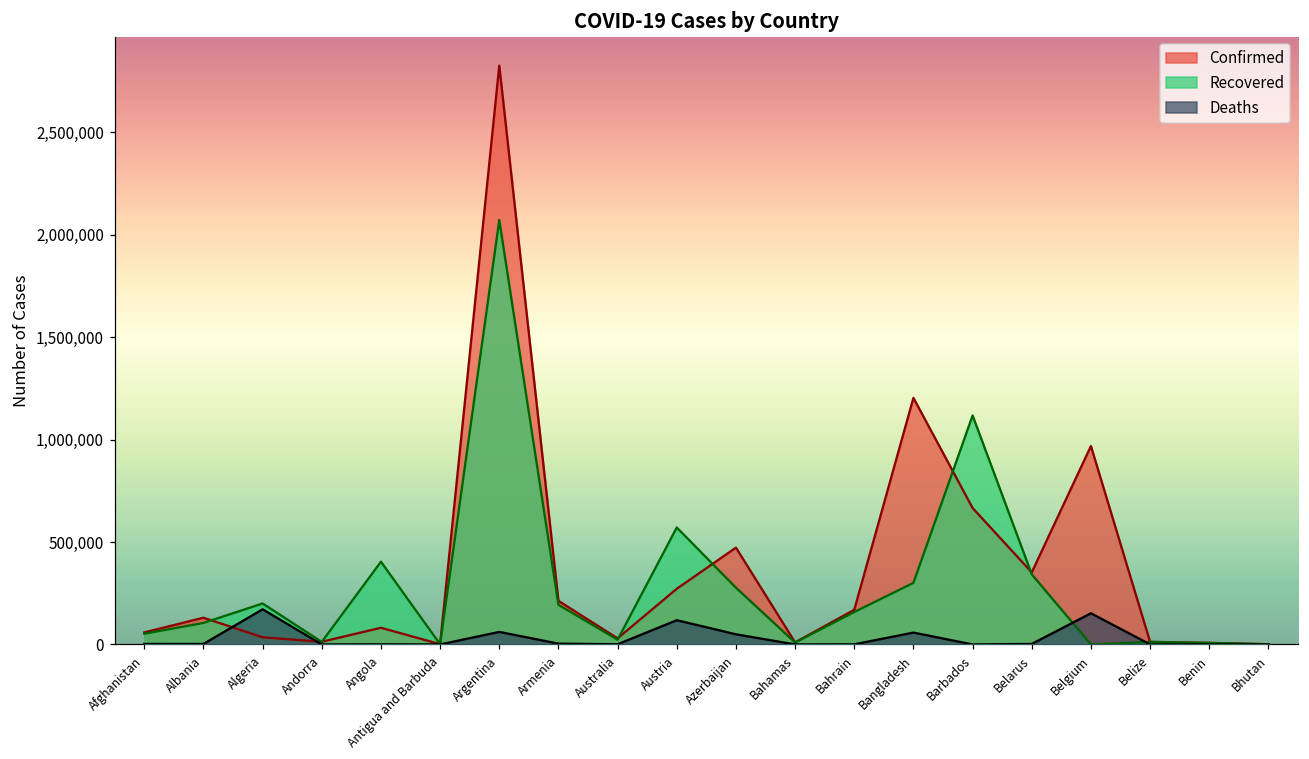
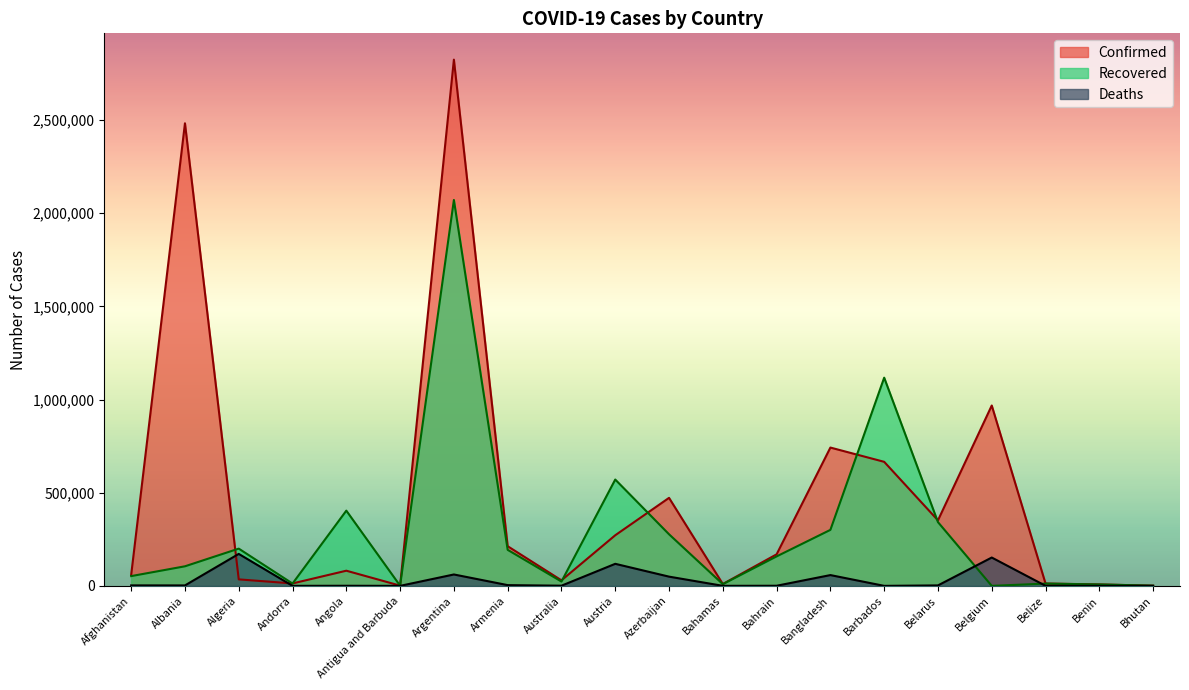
  {
    "Confirmed": {
-     "Albania": "130,000",
+     "Albania": "2,480,000",
      "Algeria": "30,000",
      "Angola": "80,000",
      "Argentina": "2,820,000",
      "Armenia": "210,000",
      "Austria": "270,000",
      "Azerbaijan": "470,000",
-     "Bangladesh": "1,200,000",
+     "Bangladesh": "740,000",
      "Barbados": "670,000",
      "Belgium": "970,000"
    },
    "Recovered": {
      "Albania": "110,000",
      "Algeria": "200,000",
      "Angola": "400,000",
      "Argentina": "2,070,000",
      "Armenia": "190,000",
      "Austria": "570,000",
      "Azerbaijan": "280,000",
      "Bangladesh": "300,000",
      "Barbados": "1,120,000",
      "Belgium": "0"
    },
    "Deaths": {
      "Afghanistan": "0",
      "Albania": "0",
      "Algeria": "170,000",
      "Angola": "0",
      "Argentina": "60,000",
      "Armenia": "0",
      "Australia": "0",
      "Austria": "120,000",
      "Azerbaijan": "50,000",
      "Bahrain": "0",
      "Bangladesh": "60,000",
      "Barbados": "0",
      "Belarus": "0",
      "Belgium": "150,000"
    }
  }
